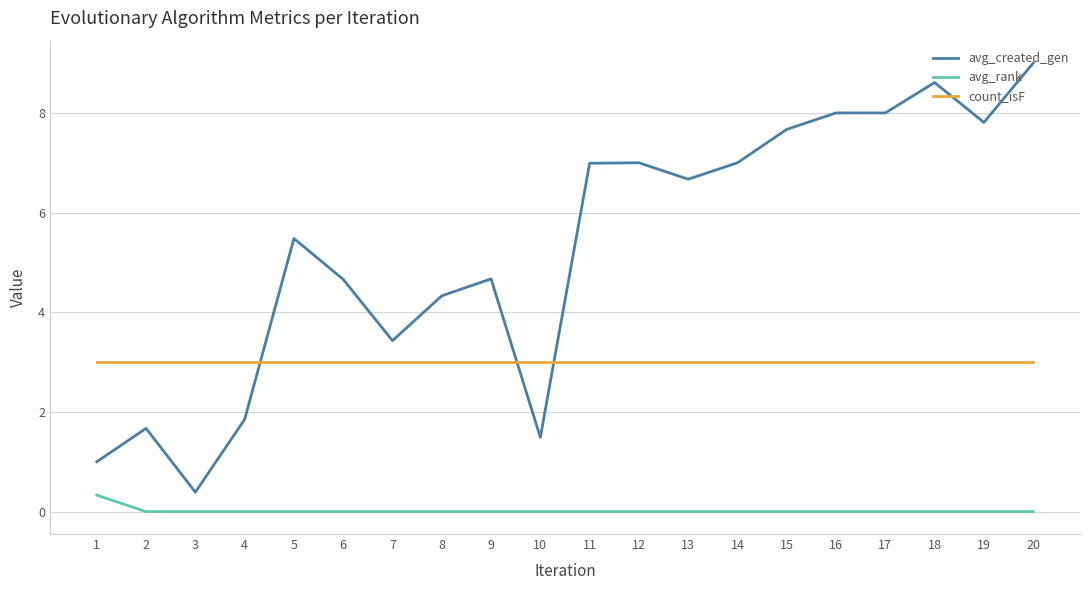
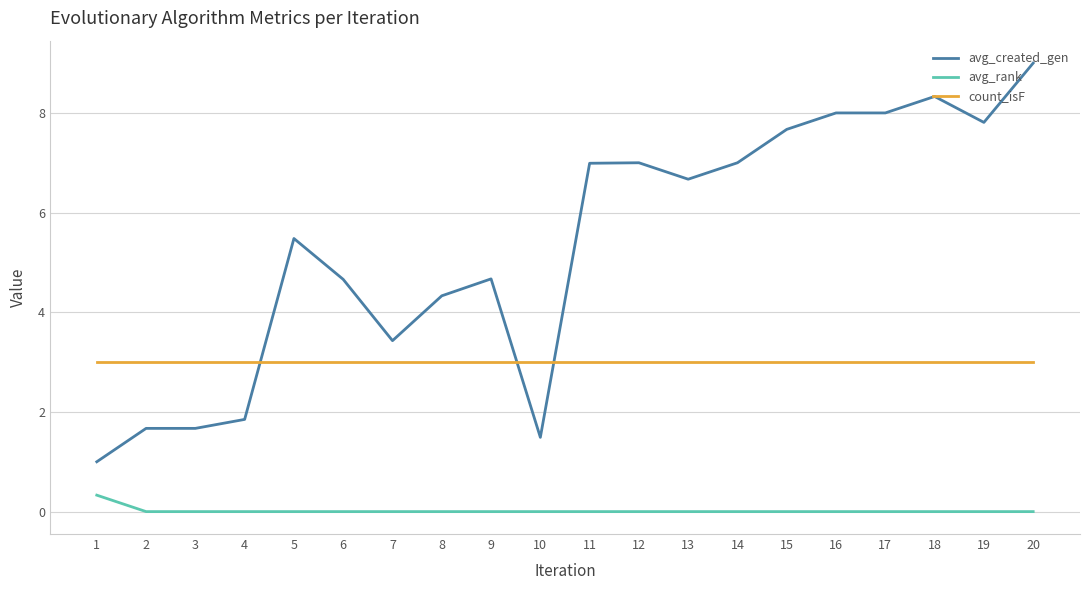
  {
    "avg_created_gen": {
      "1": 1.0,
      "2": 1.7,
-     "3": 0.4,
+     "3": 1.7,
      "4": 1.9,
      "5": 5.5,
      "6": 4.7,
      "7": 3.4,
      "8": 4.3,
      "9": 4.7,
      "10": 1.5,
      "11": 7.0,
      "12": 7.0,
      "13": 6.7,
      "14": 7.0,
      "15": 7.7,
      "16": 8.0,
      "17": 8.0,
-     "18": 8.6,
+     "18": 8.3,
      "19": 7.8,
      "20": 9.0
    },
    "avg_rank": {
      "1": 0.3,
      "2": 0.0,
      "3": 0.0,
      "4": 0.0,
      "5": 0.0,
      "6": 0.0,
      "7": 0.0,
      "8": 0.0,
      "9": 0.0,
      "10": 0.0,
      "11": 0.0,
      "12": 0.0,
      "13": 0.0,
      "14": 0.0,
      "15": 0.0,
      "16": 0.0,
      "17": 0.0,
      "18": 0.0,
      "19": 0.0,
      "20": 0.0
    },
    "count_isF": {
      "1": 3.0,
      "2": 3.0,
      "3": 3.0,
      "4": 3.0,
      "5": 3.0,
      "6": 3.0,
      "7": 3.0,
      "8": 3.0,
      "9": 3.0,
      "10": 3.0,
      "11": 3.0,
      "12": 3.0,
      "13": 3.0,
      "14": 3.0,
      "15": 3.0,
      "16": 3.0,
      "17": 3.0,
      "18": 3.0,
      "19": 3.0,
      "20": 3.0
    }
  }
